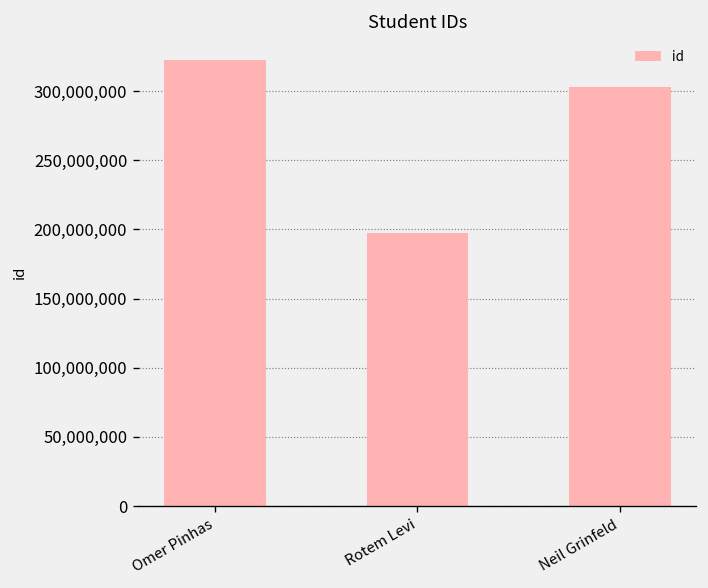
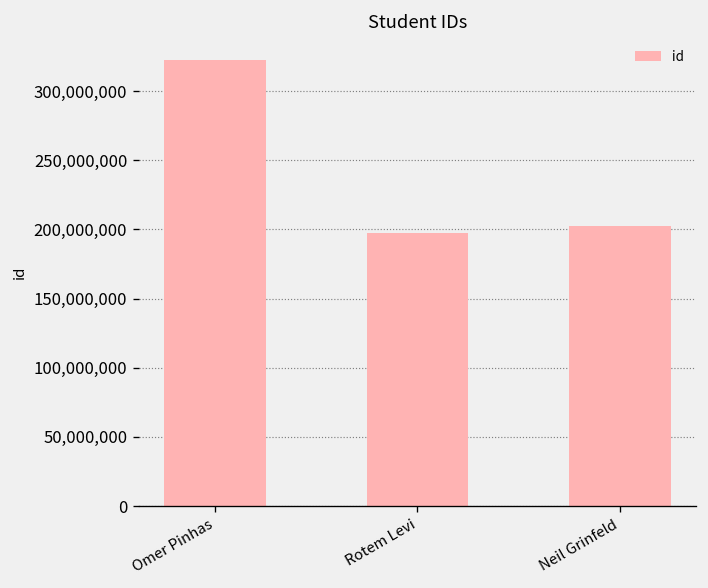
  {
    "Omer Pinhas": "323,000,000",
    "Rotem Levi": "198,000,000",
-   "Neil Grinfeld": "303,000,000"
+   "Neil Grinfeld": "202,000,000"
  }
